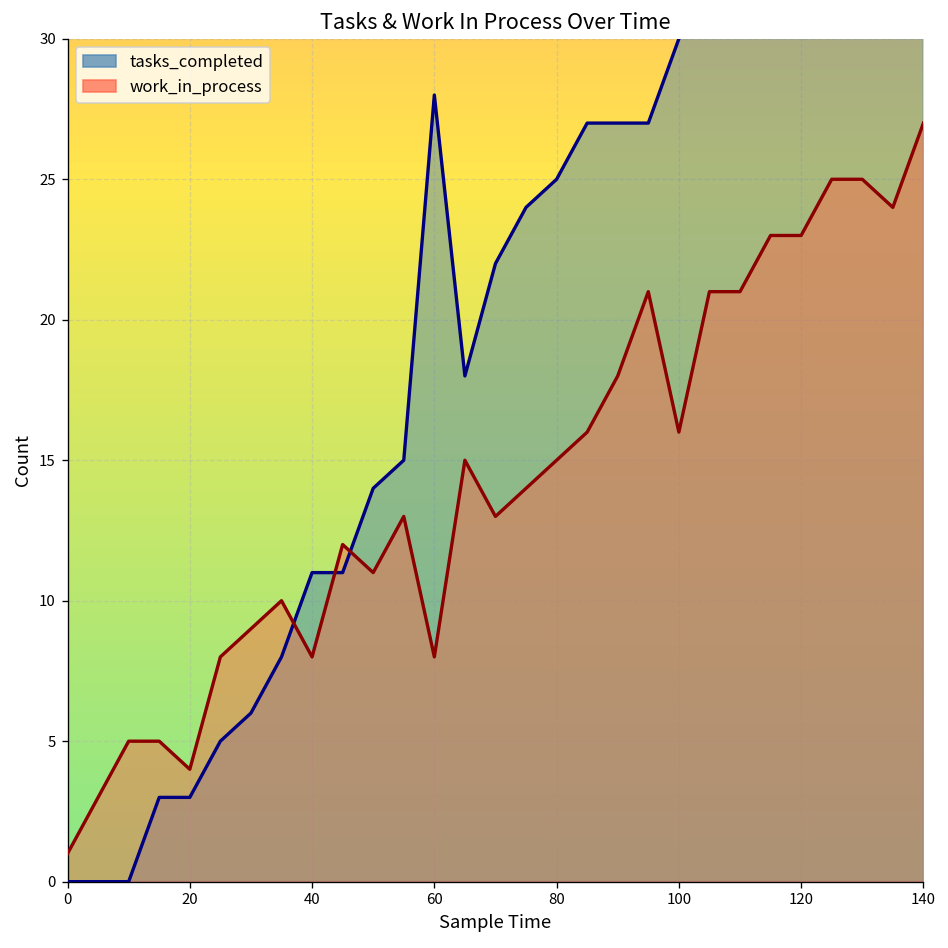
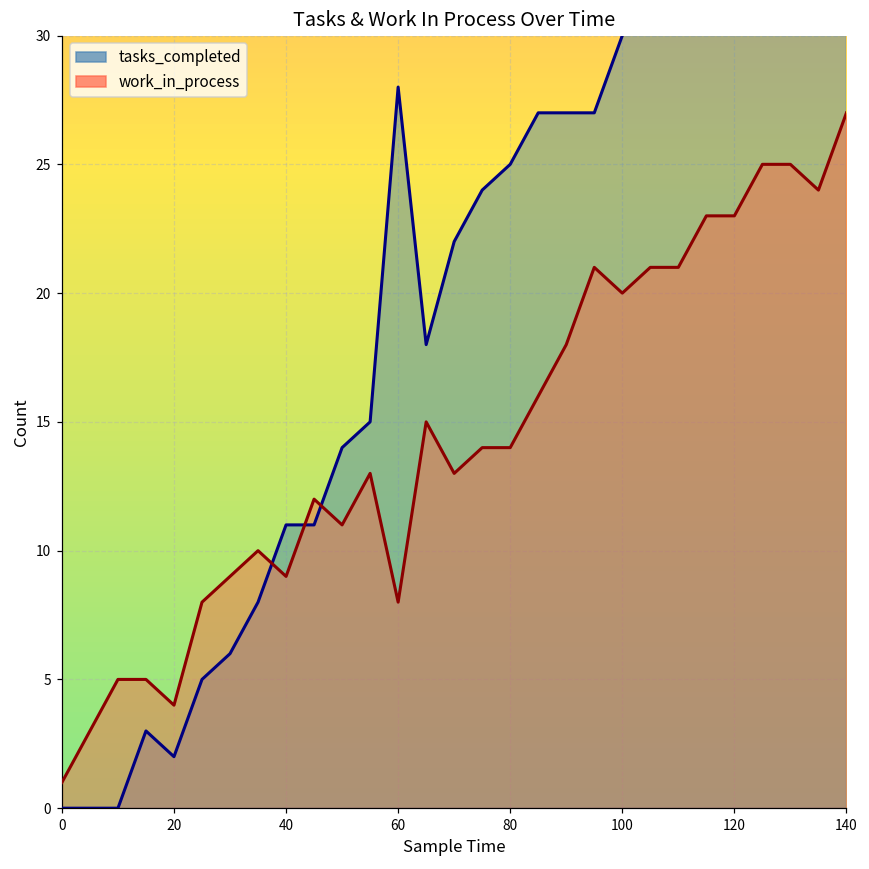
  {
    "tasks_completed": {
      "0": 0,
-     "20": 3,
+     "20": 2,
      "40": 11,
      "60": 28,
      "80": 25,
      "100": 30
    },
    "work_in_process": {
      "0": 1,
      "20": 4,
-     "40": 8,
+     "40": 9,
      "60": 8,
-     "80": 15,
-     "100": 16,
+     "80": 14,
+     "100": 20,
      "120": 23,
      "140": 27
    }
  }
